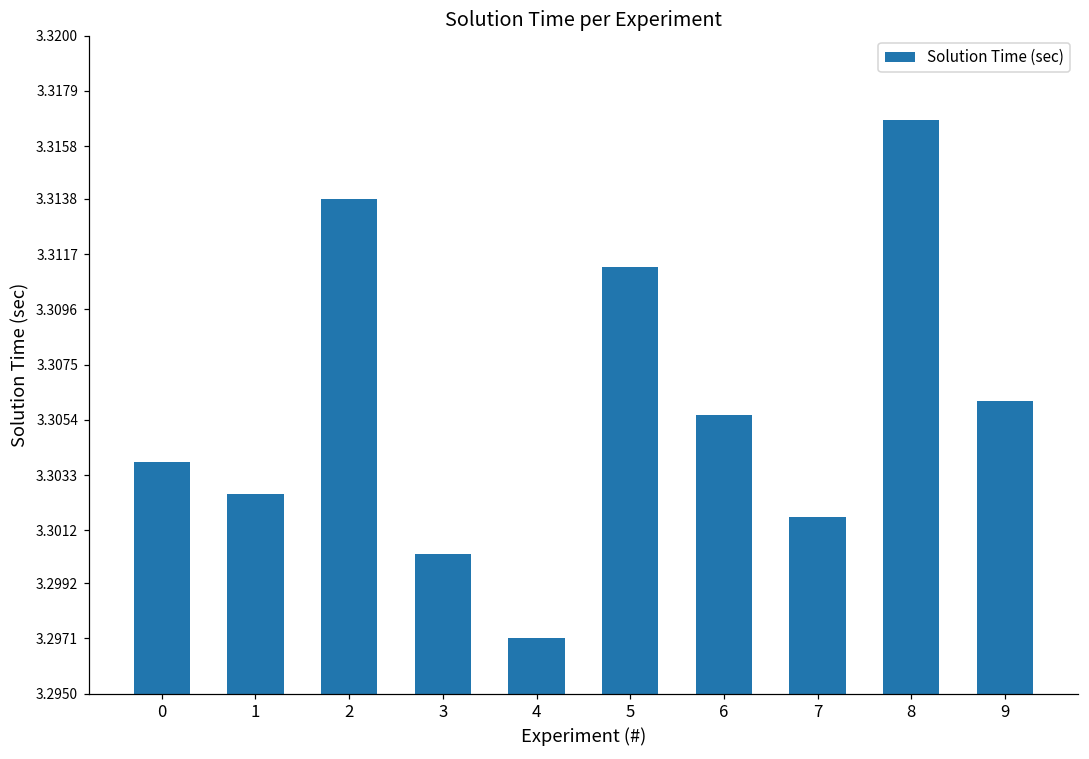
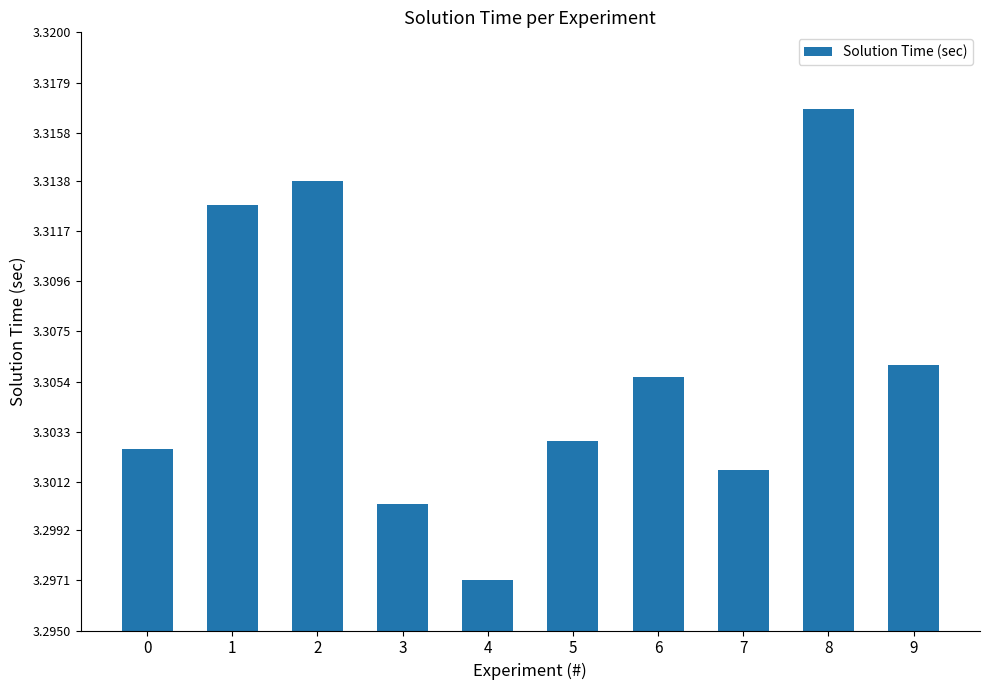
  {
-   "0": 3.3038,
-   "1": 3.3026,
+   "0": 3.3026,
+   "1": 3.3128,
    "2": 3.3138,
    "3": 3.3003,
    "4": 3.2971,
-   "5": 3.3112,
+   "5": 3.3029,
    "6": 3.3056,
    "7": 3.3017,
    "8": 3.3168,
    "9": 3.3061
  }
